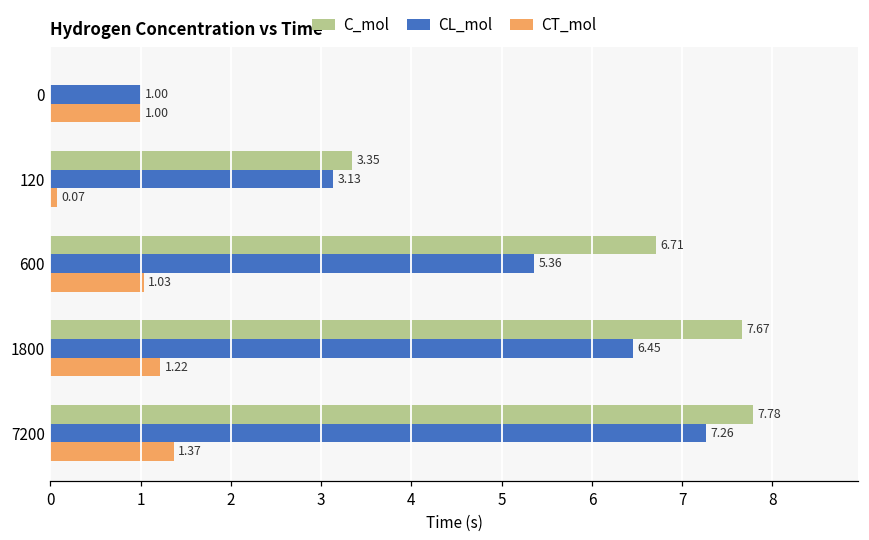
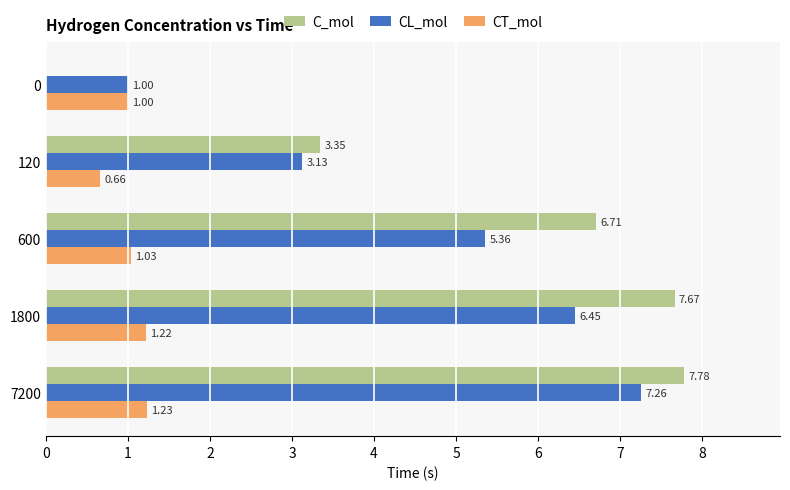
  {
    "C_mol": {
      "120": 3.35,
      "600": 6.71,
      "1800": 7.67,
      "7200": 7.78
    },
    "CL_mol": {
      "0": 1.00,
      "120": 3.13,
      "600": 5.36,
      "1800": 6.45,
      "7200": 7.26
    },
    "CT_mol": {
      "0": 1.00,
-     "120": 0.07,
+     "120": 0.66,
      "600": 1.03,
      "1800": 1.22,
-     "7200": 1.37
+     "7200": 1.23
    }
  }
